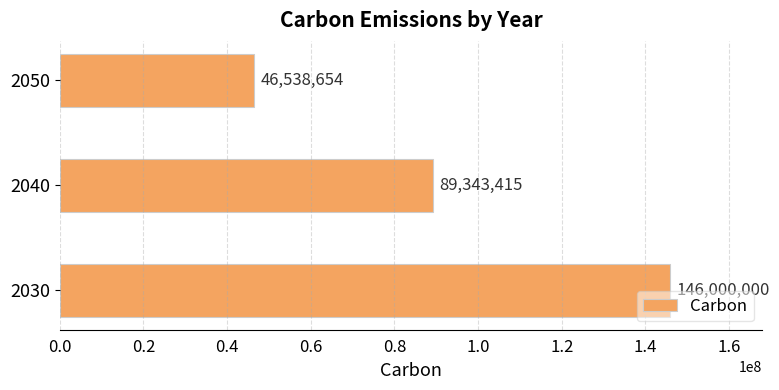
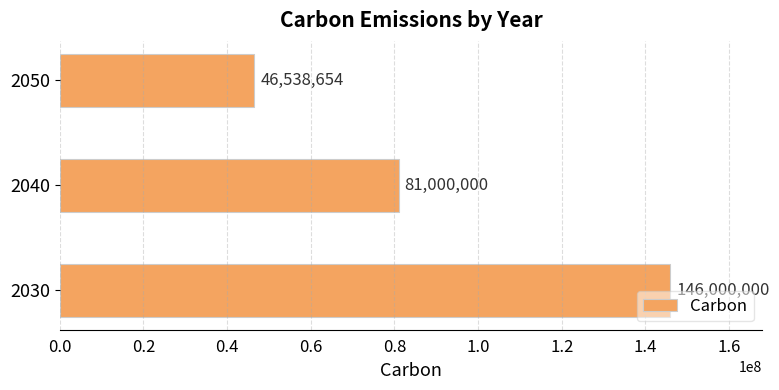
  {
    "2050": "46,538,654",
-   "2040": "89,343,415"
+   "2040": "81,000,000"
  }
